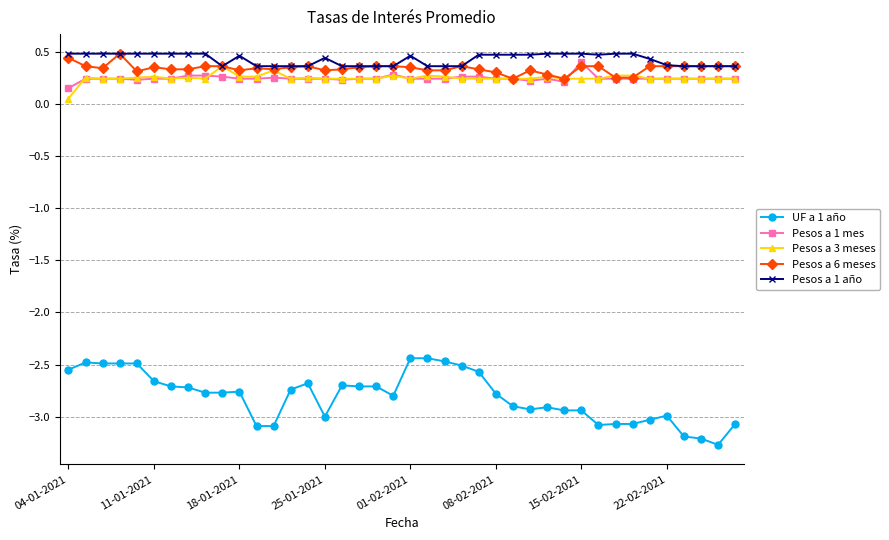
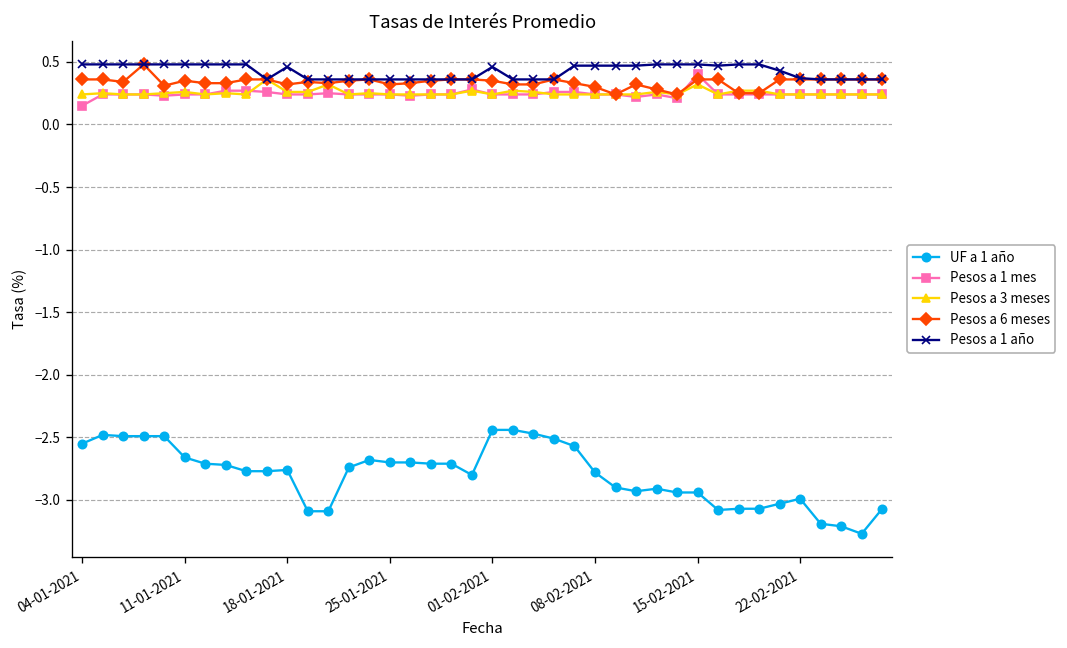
  {
    "UF a 1 año": {
      "04-01-2021": -2.55,
      "11-01-2021": -2.66,
      "18-01-2021": -2.76,
-     "25-01-2021": -3.0,
+     "25-01-2021": -2.7,
      "01-02-2021": -2.44,
      "08-02-2021": -2.8,
      "15-02-2021": -2.94,
      "22-02-2021": -3.0
    },
    "Pesos a 1 mes": {
      "04-01-2021": 0.15,
      "15-02-2021": 0.40
    },
    "Pesos a 3 meses": {
-     "04-01-2021": 0.05,
-     "15-02-2021": 0.24
+     "04-01-2021": 0.24,
+     "15-02-2021": 0.32
    },
    "Pesos a 6 meses": {
-     "04-01-2021": 0.44,
+     "04-01-2021": 0.36,
      "11-01-2021": 0.35,
      "18-01-2021": 0.32,
      "25-01-2021": 0.32,
      "01-02-2021": 0.35,
      "08-02-2021": 0.30,
      "15-02-2021": 0.36
    },
    "Pesos a 1 año": {
      "04-01-2021": 0.48,
      "11-01-2021": 0.48,
      "18-01-2021": 0.46,
-     "25-01-2021": 0.44,
+     "25-01-2021": 0.36,
      "01-02-2021": 0.46,
      "08-02-2021": 0.47,
      "15-02-2021": 0.48
    }
  }
